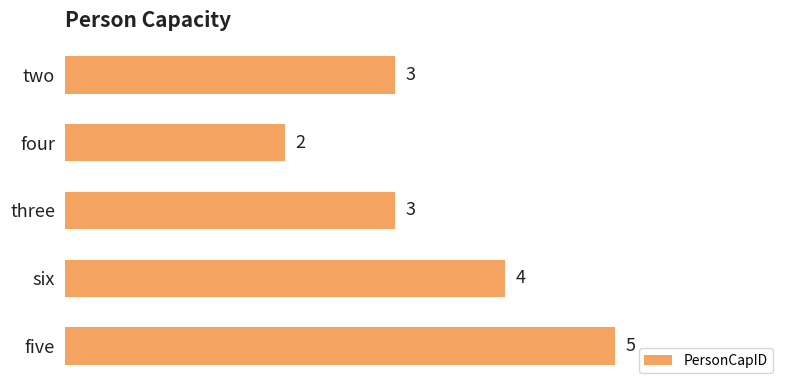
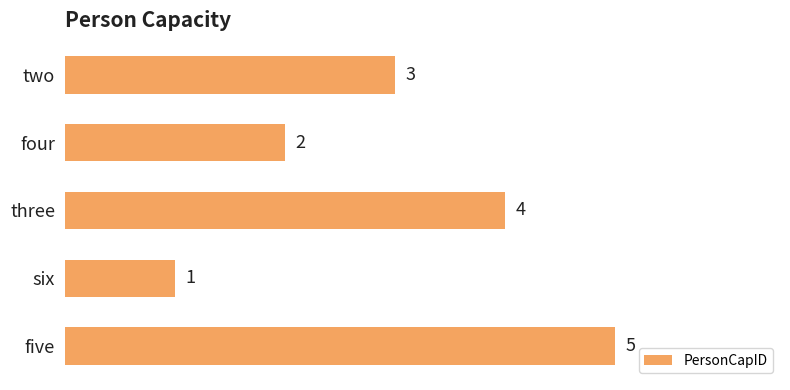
  {
    "two": 3,
    "four": 2,
-   "three": 3,
-   "six": 4,
+   "three": 4,
+   "six": 1,
    "five": 5
  }
